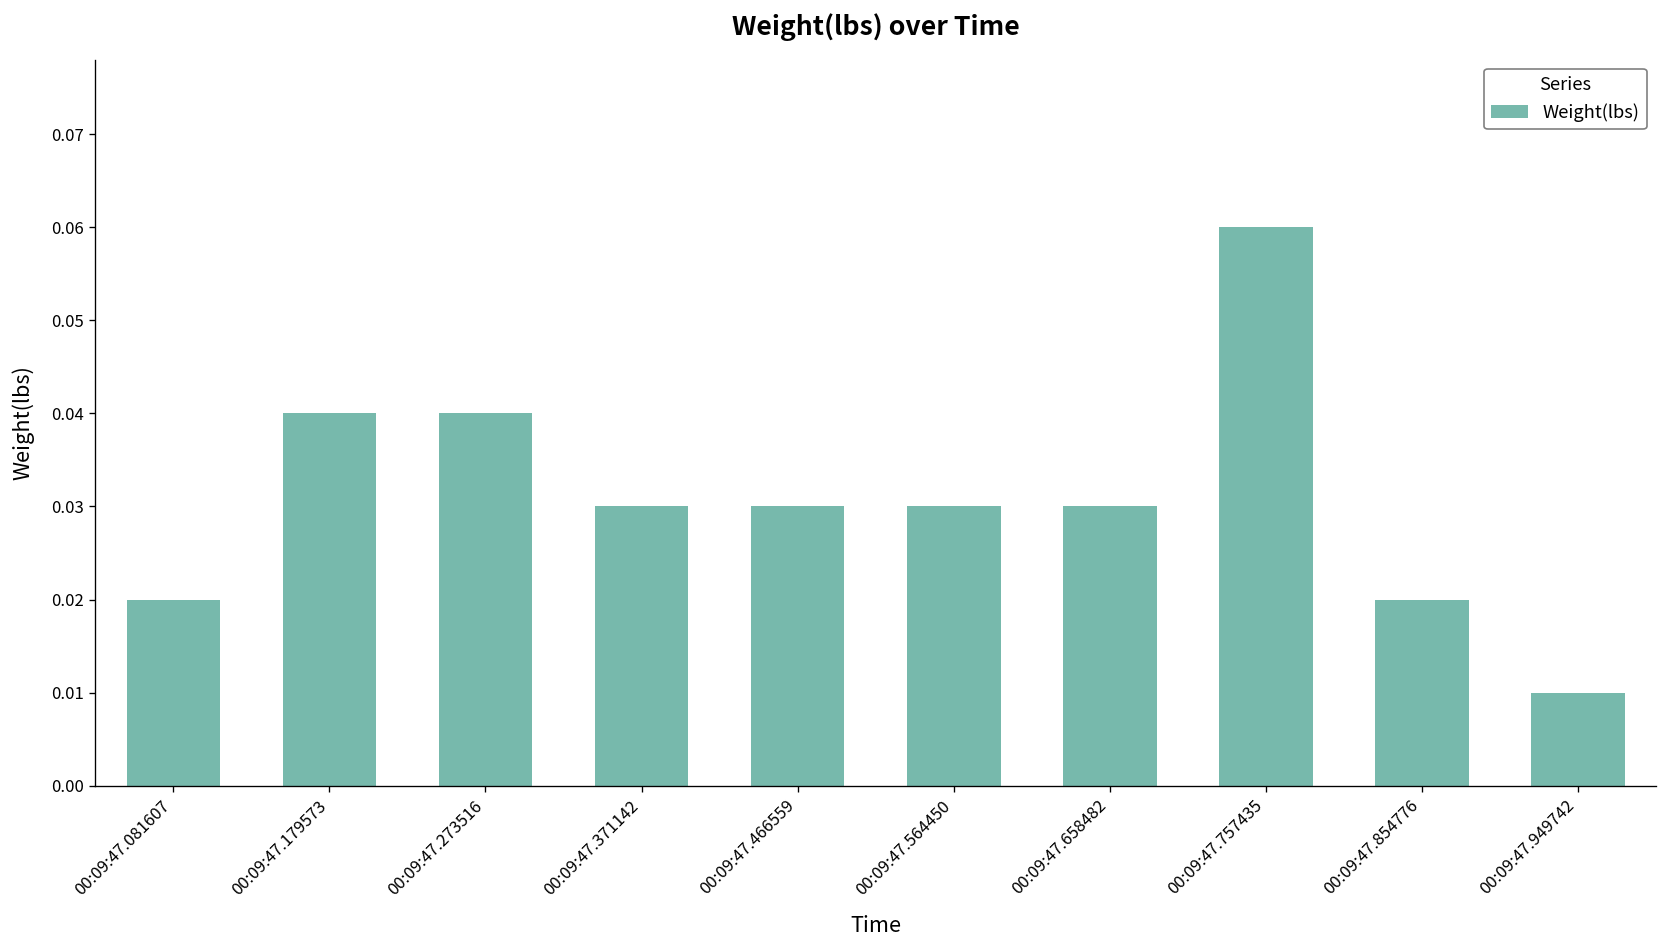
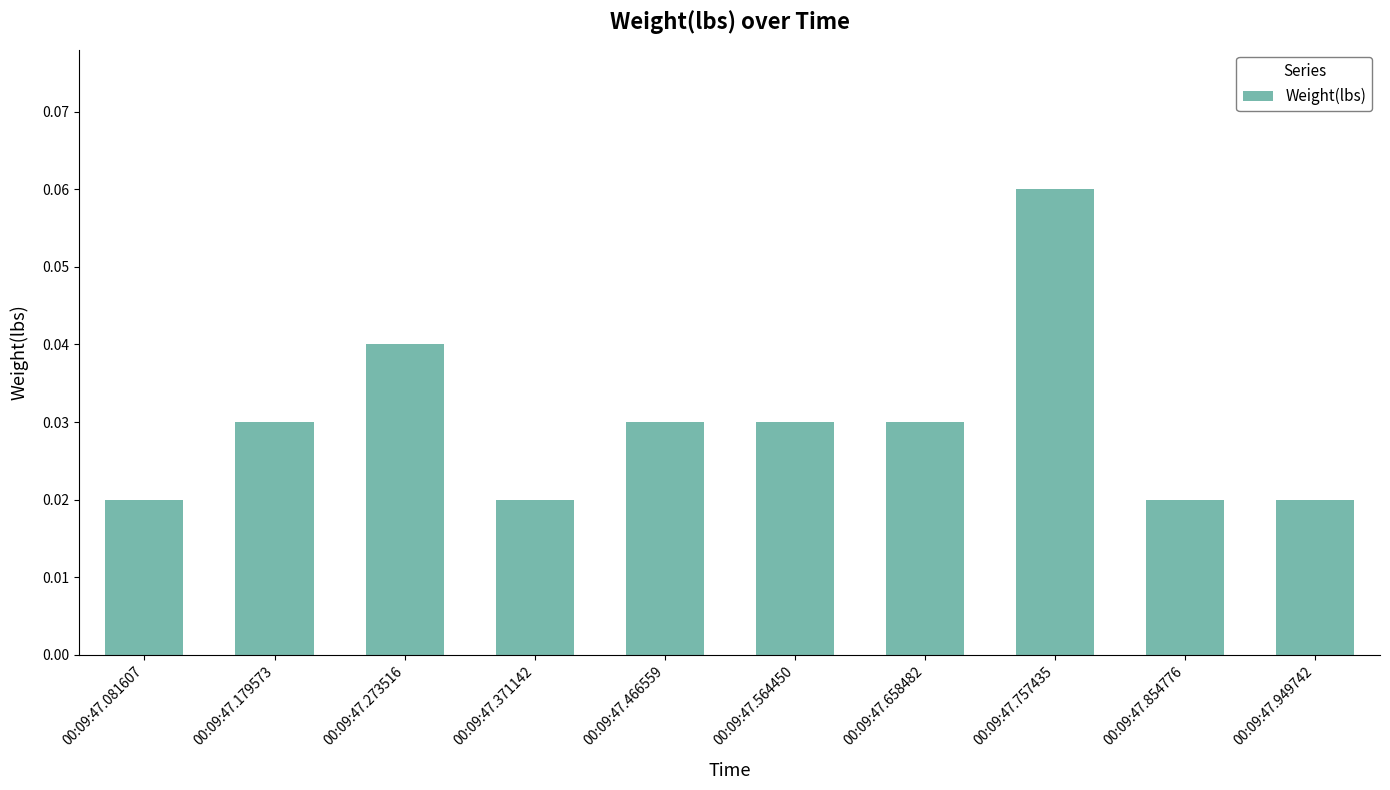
  {
    "00:09:47.081607": 0.02,
-   "00:09:47.179573": 0.04,
+   "00:09:47.179573": 0.03,
    "00:09:47.273516": 0.04,
-   "00:09:47.371142": 0.03,
+   "00:09:47.371142": 0.02,
    "00:09:47.466559": 0.03,
    "00:09:47.564450": 0.03,
    "00:09:47.658482": 0.03,
    "00:09:47.757435": 0.06,
    "00:09:47.854776": 0.02,
-   "00:09:47.949742": 0.01
+   "00:09:47.949742": 0.02
  }
